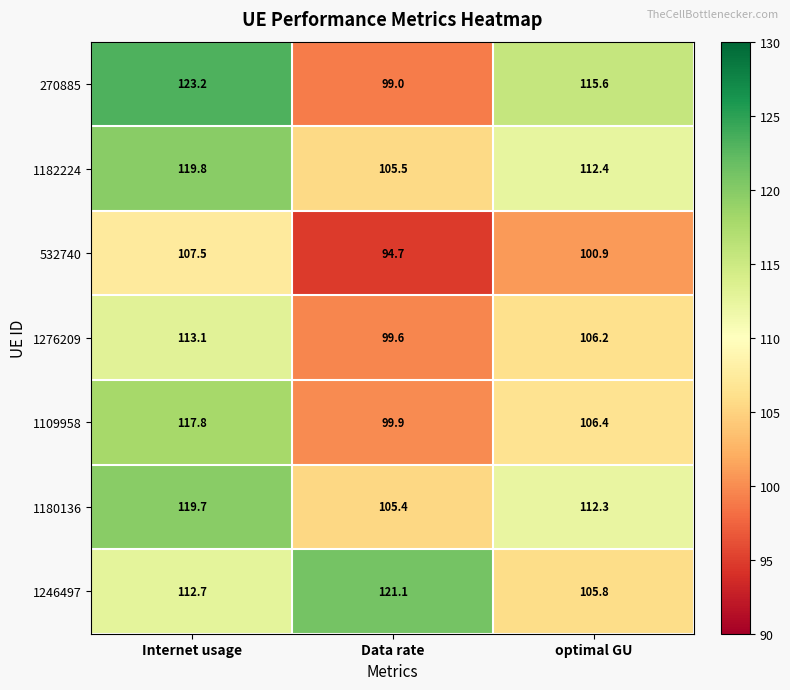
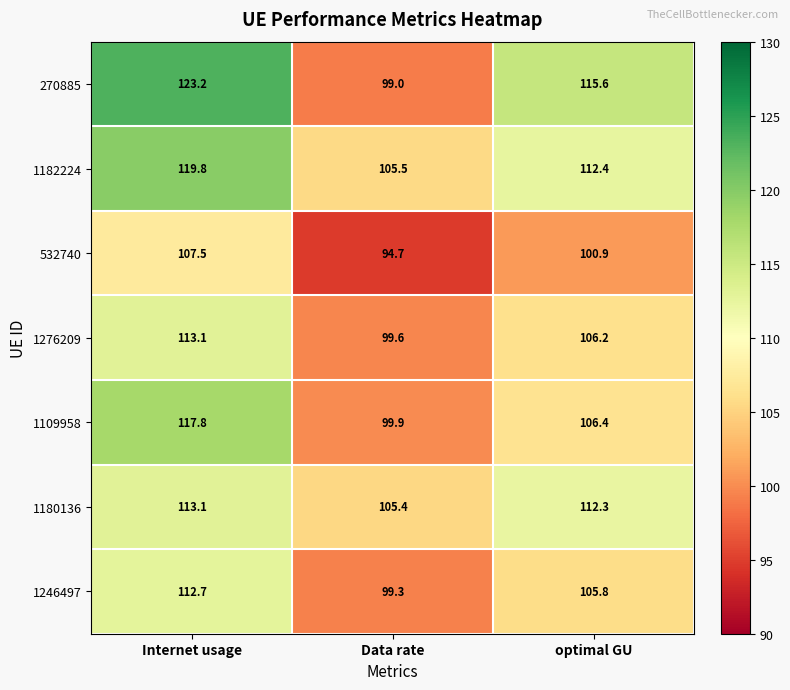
  {
    "270885": {
      "Internet usage": 123.2,
      "Data rate": 99.0,
      "optimal GU": 115.6
    },
    "1182224": {
      "Internet usage": 119.8,
      "Data rate": 105.5,
      "optimal GU": 112.4
    },
    "532740": {
      "Internet usage": 107.5,
      "Data rate": 94.7,
      "optimal GU": 100.9
    },
    "1276209": {
      "Internet usage": 113.1,
      "Data rate": 99.6,
      "optimal GU": 106.2
    },
    "1109958": {
      "Internet usage": 117.8,
      "Data rate": 99.9,
      "optimal GU": 106.4
    },
    "1180136": {
-     "Internet usage": 119.7,
+     "Internet usage": 113.1,
      "Data rate": 105.4,
      "optimal GU": 112.3
    },
    "1246497": {
      "Internet usage": 112.7,
-     "Data rate": 121.1,
+     "Data rate": 99.3,
      "optimal GU": 105.8
    }
  }
